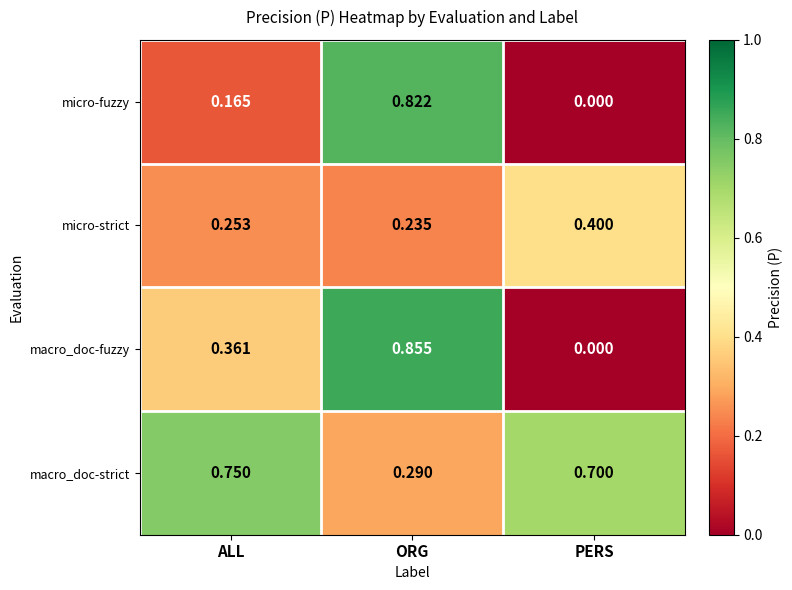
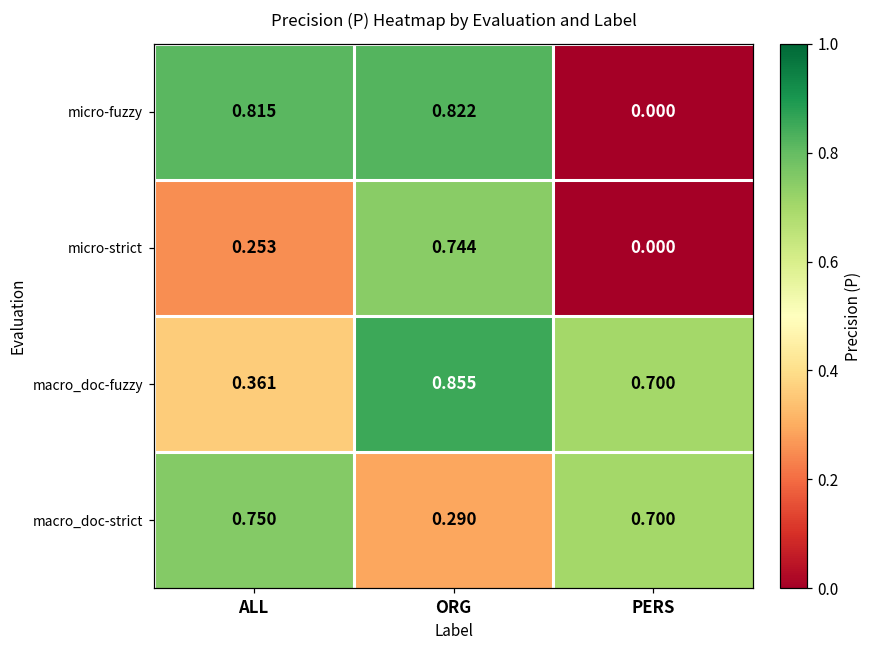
  {
    "micro-fuzzy": {
-     "ALL": 0.165,
+     "ALL": 0.815,
      "ORG": 0.822,
      "PERS": 0.000
    },
    "micro-strict": {
      "ALL": 0.253,
-     "ORG": 0.235,
-     "PERS": 0.400
+     "ORG": 0.744,
+     "PERS": 0.000
    },
    "macro_doc-fuzzy": {
      "ALL": 0.361,
      "ORG": 0.855,
-     "PERS": 0.000
+     "PERS": 0.700
    },
    "macro_doc-strict": {
      "ALL": 0.750,
      "ORG": 0.290,
      "PERS": 0.700
    }
  }
